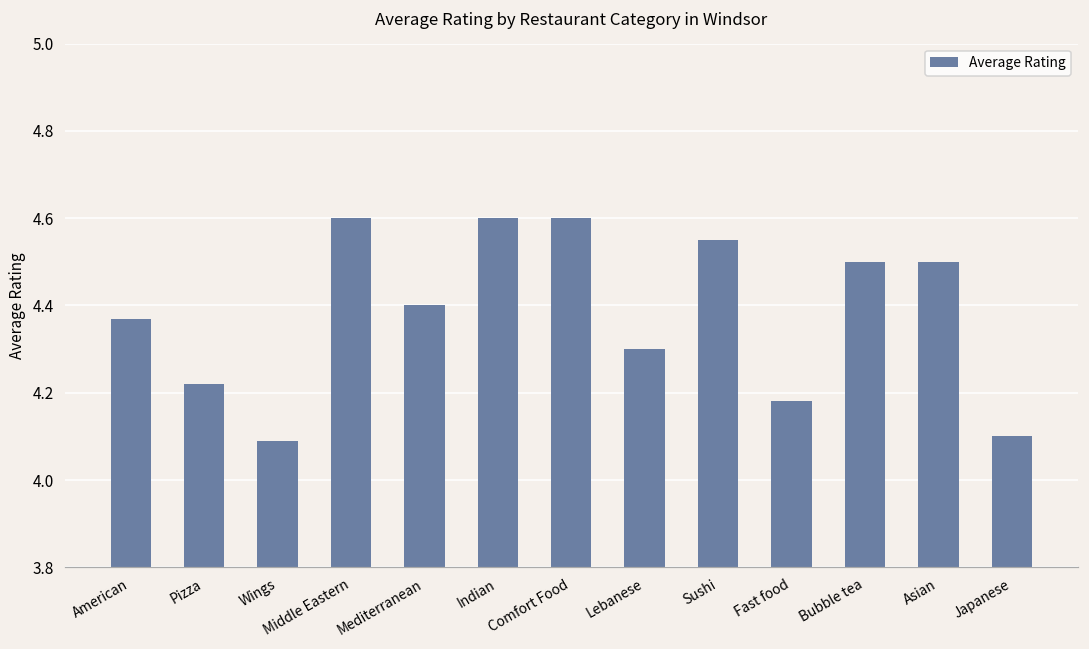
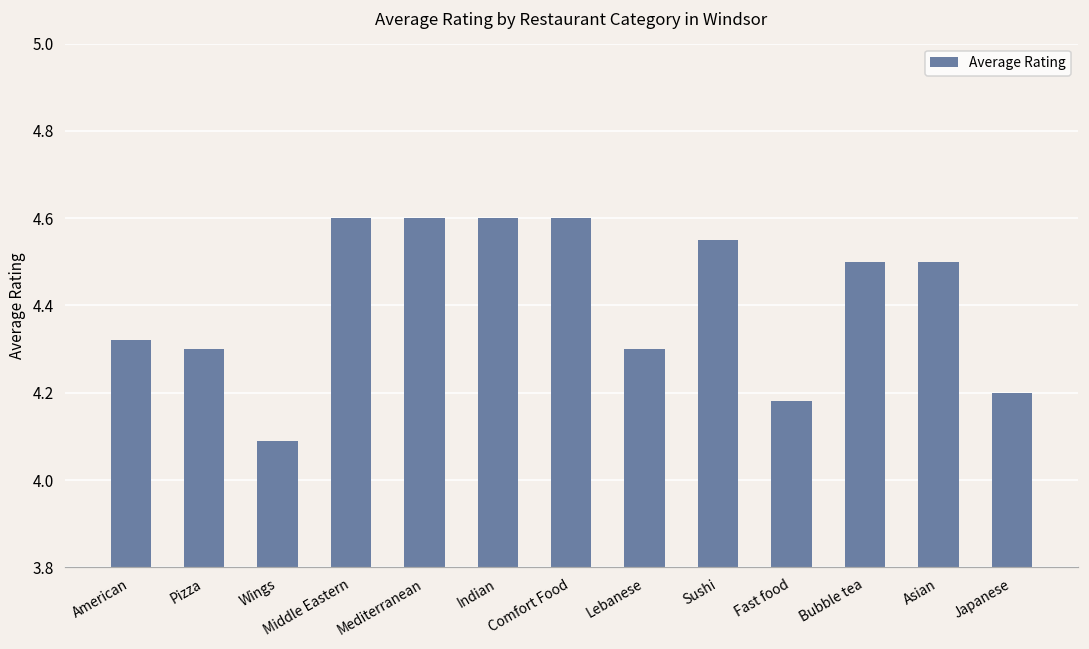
  {
-   "American": 4.37,
-   "Pizza": 4.22,
+   "American": 4.32,
+   "Pizza": 4.30,
    "Wings": 4.09,
    "Middle Eastern": 4.60,
-   "Mediterranean": 4.4,
+   "Mediterranean": 4.6,
    "Indian": 4.60,
    "Comfort Food": 4.60,
    "Lebanese": 4.30,
    "Sushi": 4.55,
    "Fast food": 4.18,
    "Bubble tea": 4.50,
    "Asian": 4.50,
-   "Japanese": 4.1
+   "Japanese": 4.2
  }
